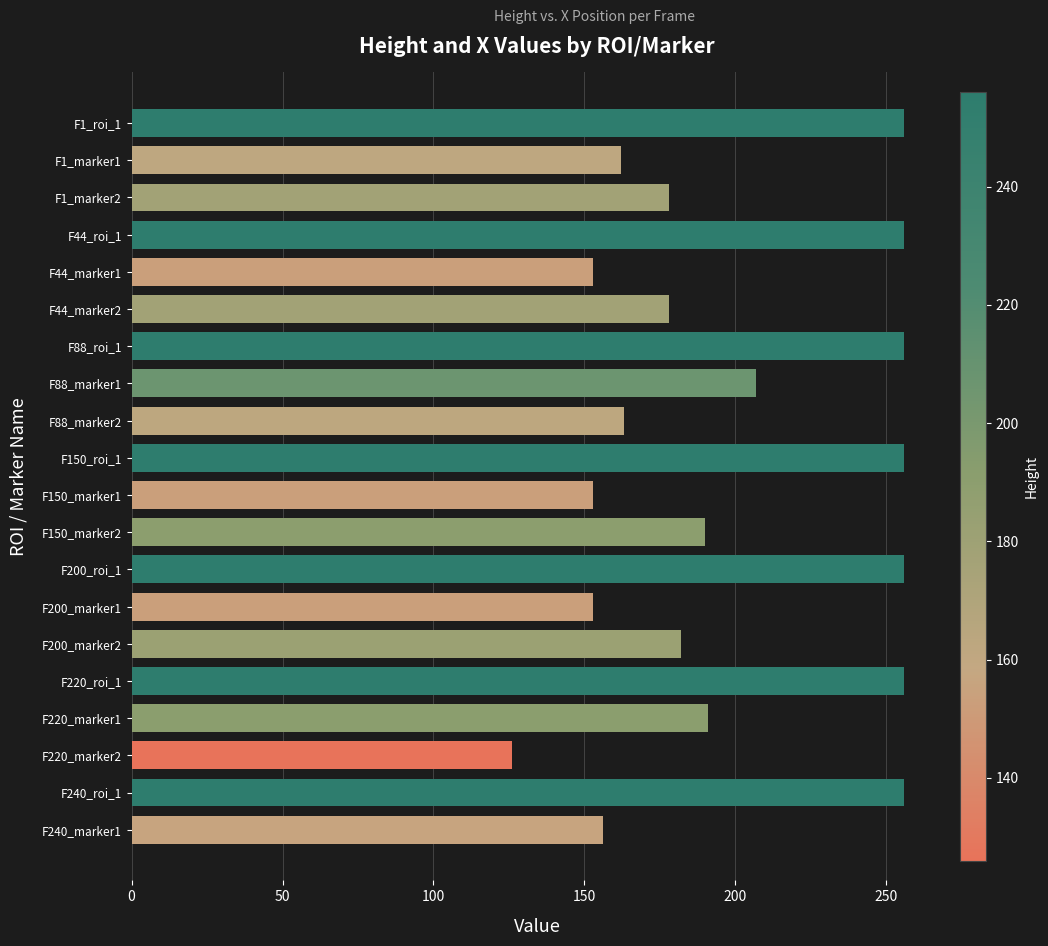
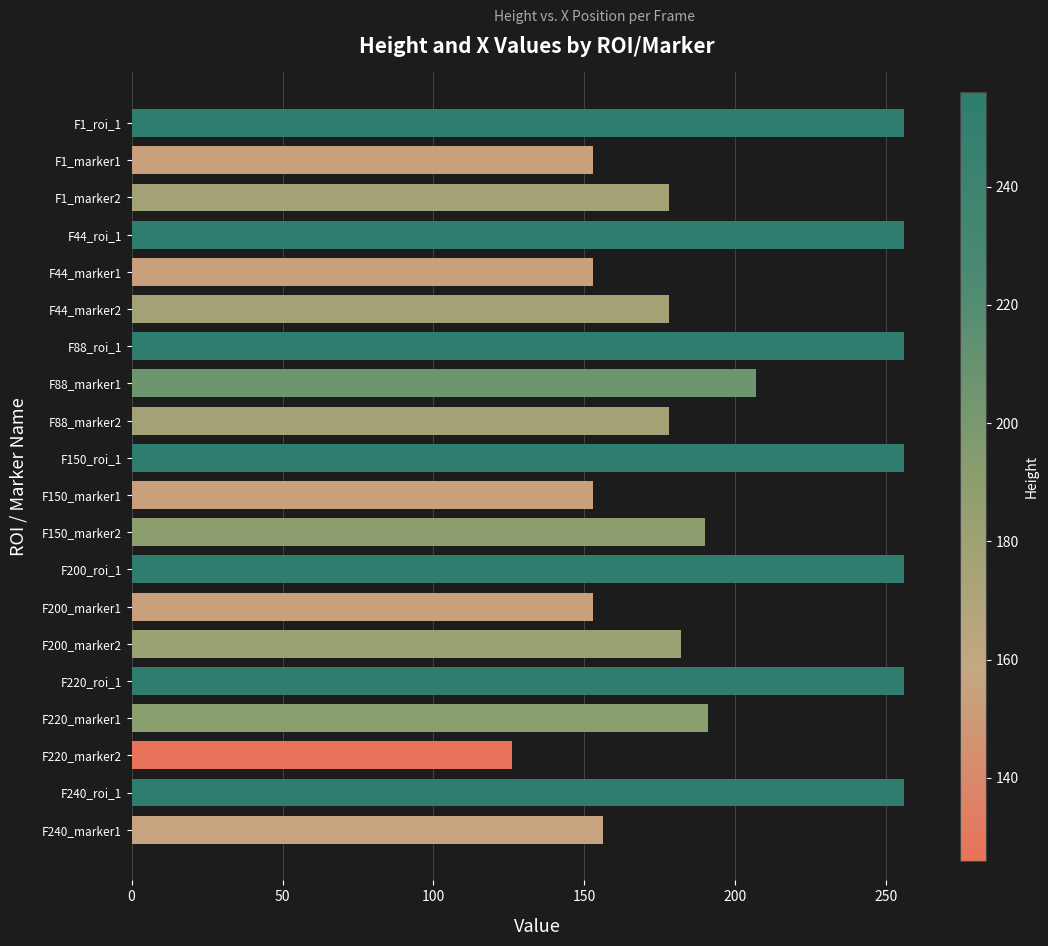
  {
    "F1_roi_1": 256,
-   "F1_marker1": 162,
+   "F1_marker1": 153,
    "F1_marker2": 178,
    "F44_roi_1": 256,
    "F44_marker1": 153,
    "F44_marker2": 178,
    "F88_roi_1": 256,
    "F88_marker1": 207,
-   "F88_marker2": 163,
+   "F88_marker2": 178,
    "F150_roi_1": 256,
    "F150_marker1": 153,
    "F150_marker2": 190,
    "F200_roi_1": 256,
    "F200_marker1": 153,
    "F200_marker2": 182,
    "F220_roi_1": 256,
    "F220_marker1": 191,
    "F220_marker2": 126,
    "F240_roi_1": 256,
    "F240_marker1": 156
  }
